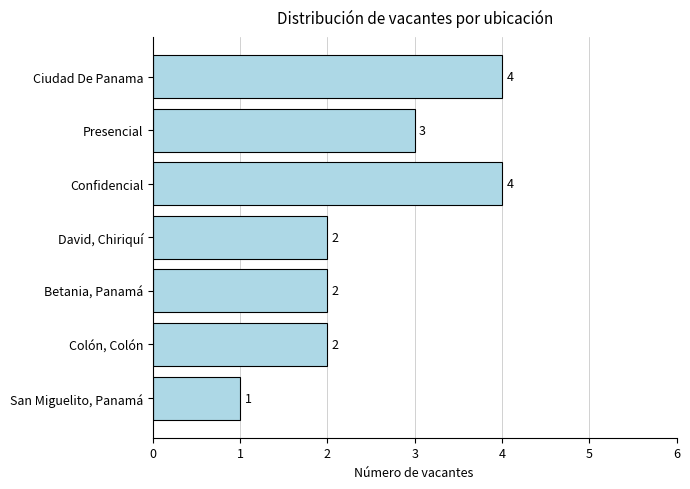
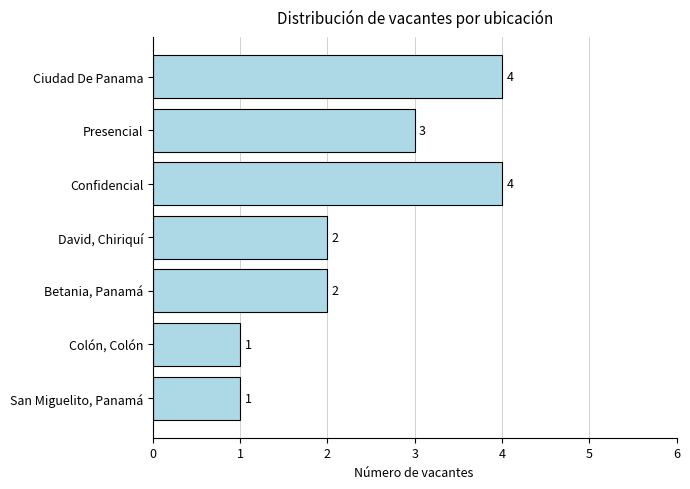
  {
    "Ciudad De Panama": 4,
    "Presencial": 3,
    "Confidencial": 4,
    "David, Chiriquí": 2,
    "Betania, Panamá": 2,
-   "Colón, Colón": 2,
+   "Colón, Colón": 1,
    "San Miguelito, Panamá": 1
  }
